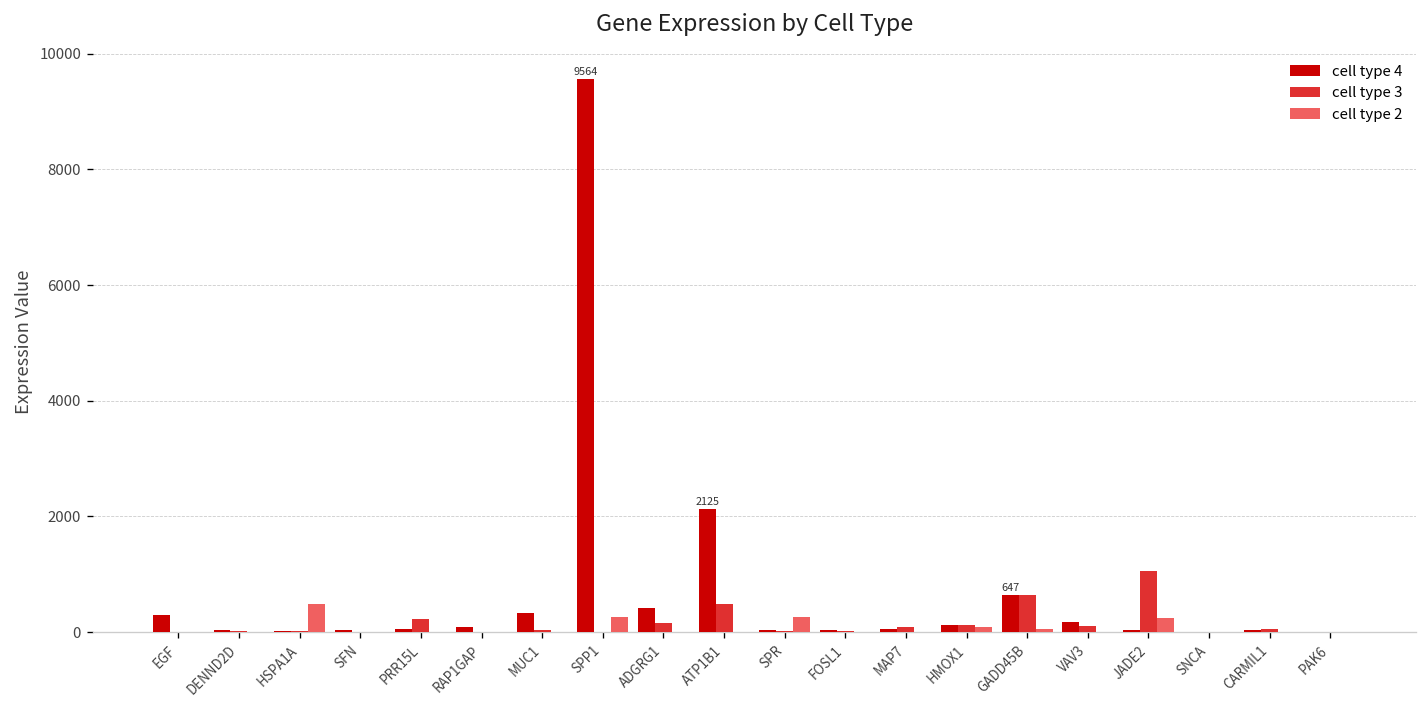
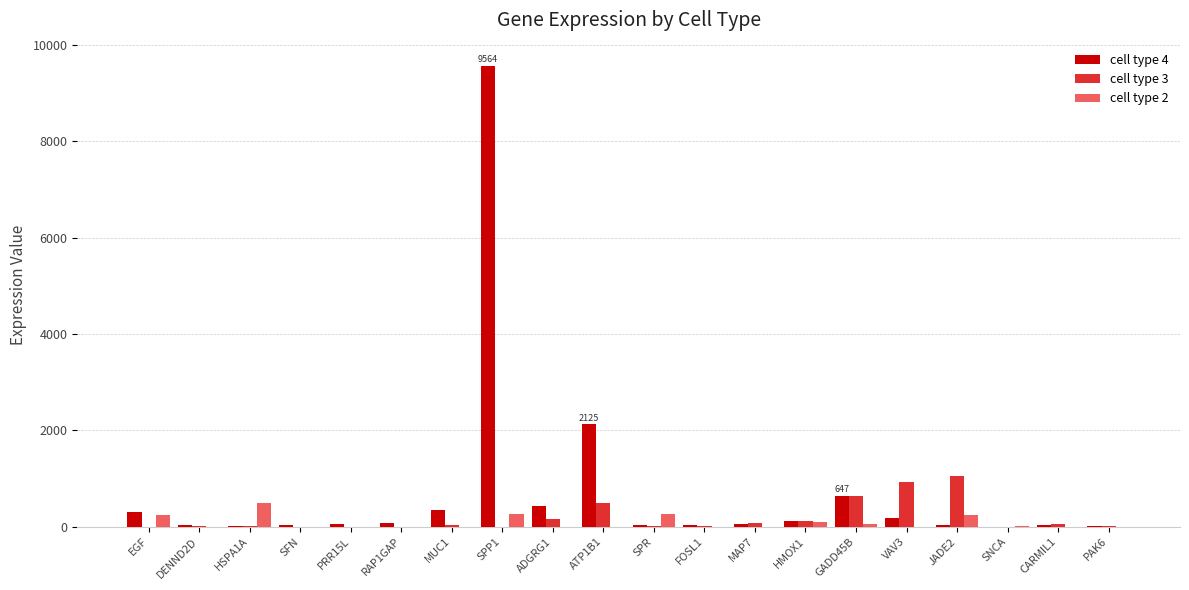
  {
    "cell type 4": {
      "SPP1": 9564,
      "ATP1B1": 2125,
      "GADD45B": 647
    },
    "cell type 3": {
      "EGF": 0,
      "SFN": 0,
-     "PRR15L": 200,
+     "PRR15L": 0,
      "RAP1GAP": 0,
      "SPP1": 0,
      "ADGRG1": 200,
      "ATP1B1": 500,
      "MAP7": 100,
      "HMOX1": 100,
-     "VAV3": 100,
+     "VAV3": 900,
      "JADE2": 1100
    },
    "cell type 2": {
-     "EGF": 0,
+     "EGF": 200,
      "HSPA1A": 500,
      "SFN": 0,
      "PRR15L": 0,
      "RAP1GAP": 0,
      "MUC1": 0,
      "SPP1": 300,
      "ADGRG1": 0,
      "ATP1B1": 0,
      "SPR": 300,
      "FOSL1": 0,
      "MAP7": 0,
      "HMOX1": 100,
      "GADD45B": 100,
      "VAV3": 0,
      "JADE2": 200,
      "PAK6": 0
    }
  }
